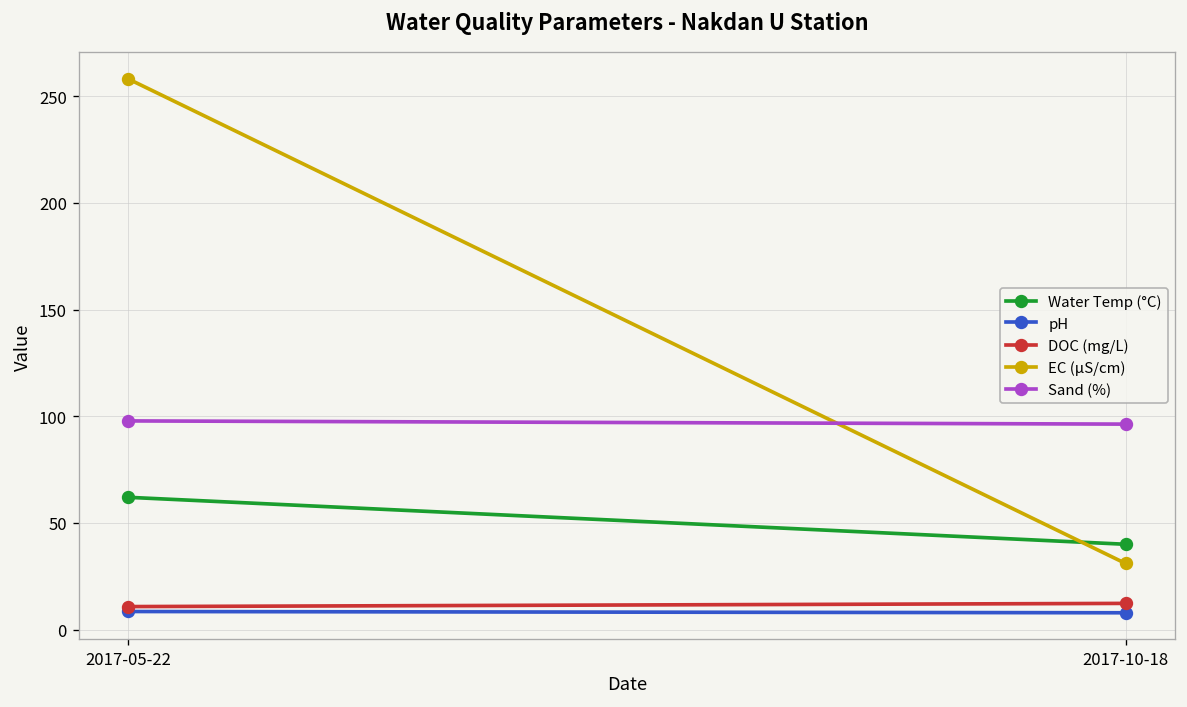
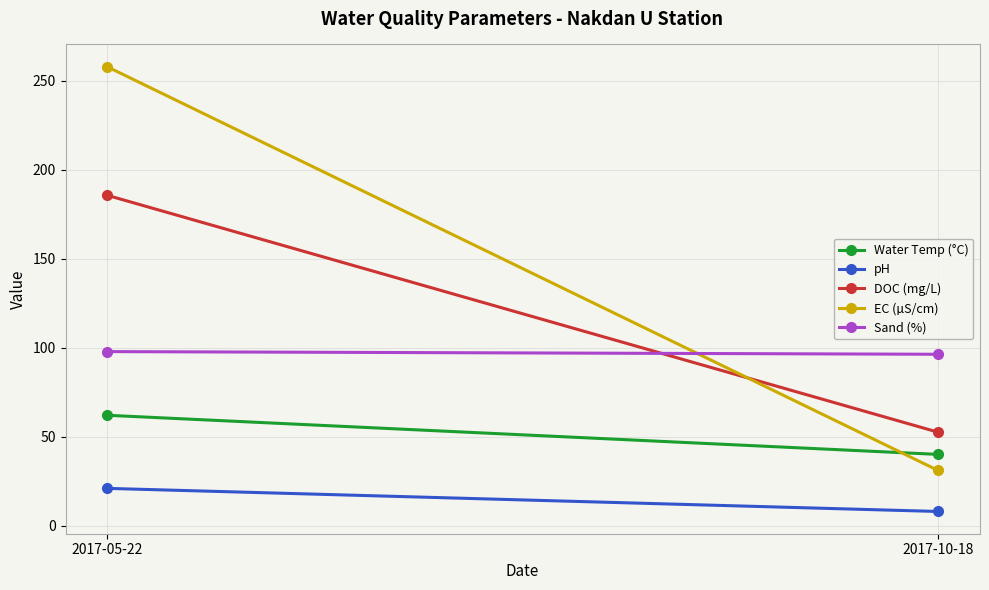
  {
    "Water Temp (°C)": {
      "2017-05-22": 62,
      "2017-10-18": 40
    },
    "pH": {
-     "2017-05-22": 9,
+     "2017-05-22": 21,
      "2017-10-18": 8
    },
    "DOC (mg/L)": {
-     "2017-05-22": 11,
-     "2017-10-18": 12
+     "2017-05-22": 186,
+     "2017-10-18": 53
    },
    "EC (µS/cm)": {
      "2017-05-22": 258,
      "2017-10-18": 31
    },
    "Sand (%)": {
      "2017-05-22": 98,
      "2017-10-18": 96
    }
  }
